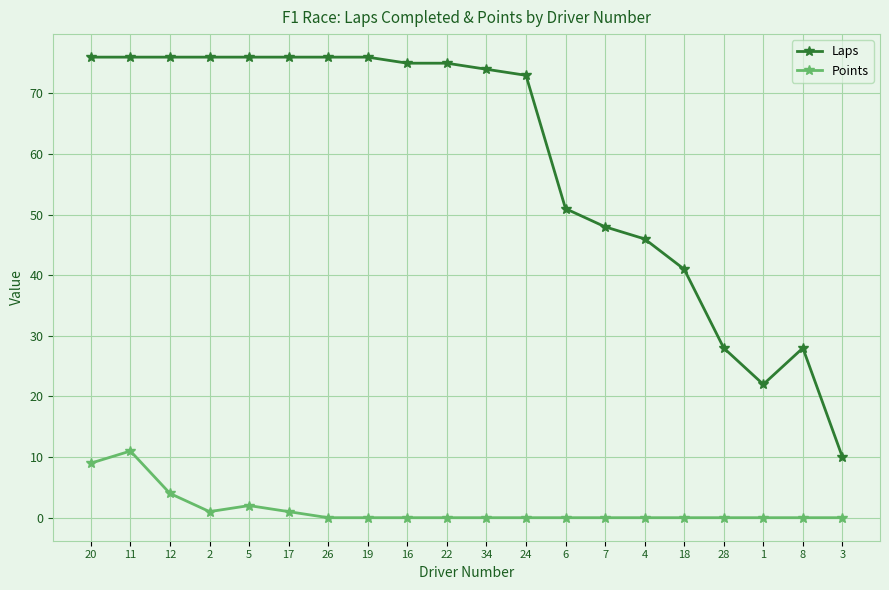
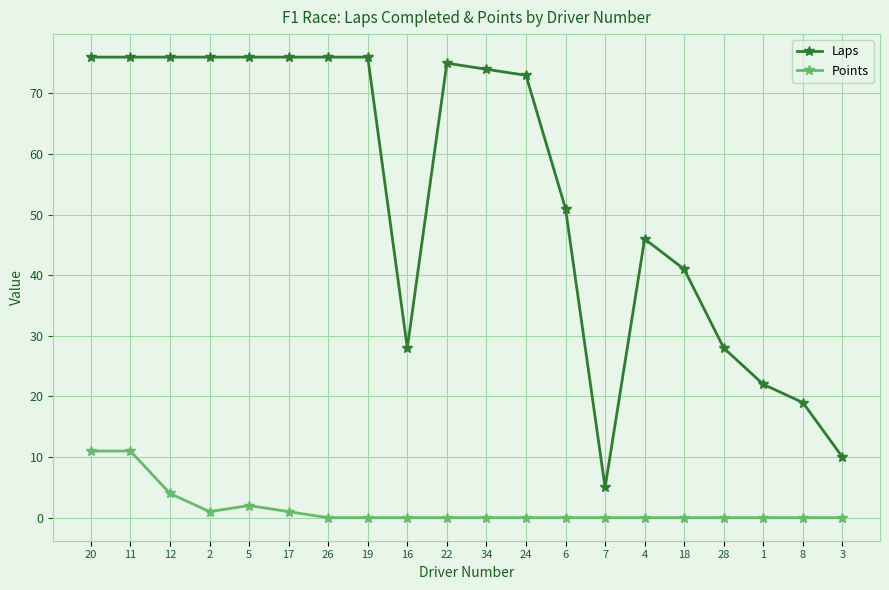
  {
    "Laps": {
      "20": 76,
      "11": 76,
      "12": 76,
      "2": 76,
      "5": 76,
      "17": 76,
      "26": 76,
      "19": 76,
-     "16": 75,
+     "16": 28,
      "22": 75,
      "34": 74,
      "24": 73,
      "6": 51,
-     "7": 48,
+     "7": 5,
      "4": 46,
      "18": 41,
      "28": 28,
      "1": 22,
-     "8": 28,
+     "8": 19,
      "3": 10
    },
    "Points": {
-     "20": 9,
+     "20": 11,
      "11": 11,
      "12": 4,
      "2": 1,
      "5": 2,
      "17": 1,
      "26": 0,
      "19": 0,
      "16": 0,
      "22": 0,
      "34": 0,
      "24": 0,
      "6": 0,
      "7": 0,
      "4": 0,
      "18": 0,
      "28": 0,
      "1": 0,
      "8": 0,
      "3": 0
    }
  }
